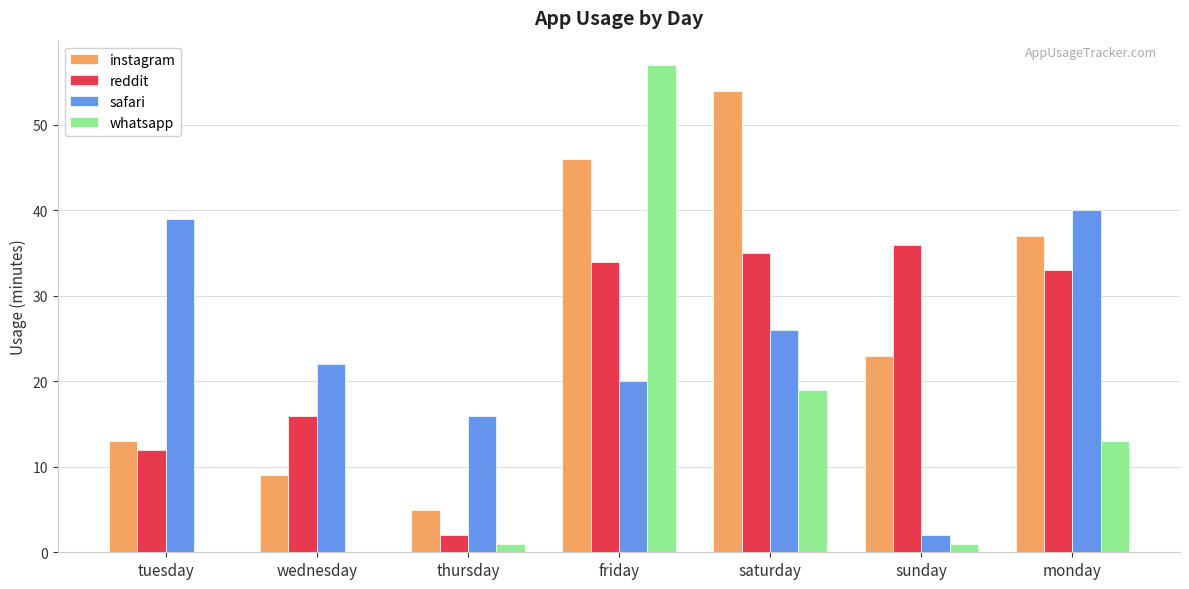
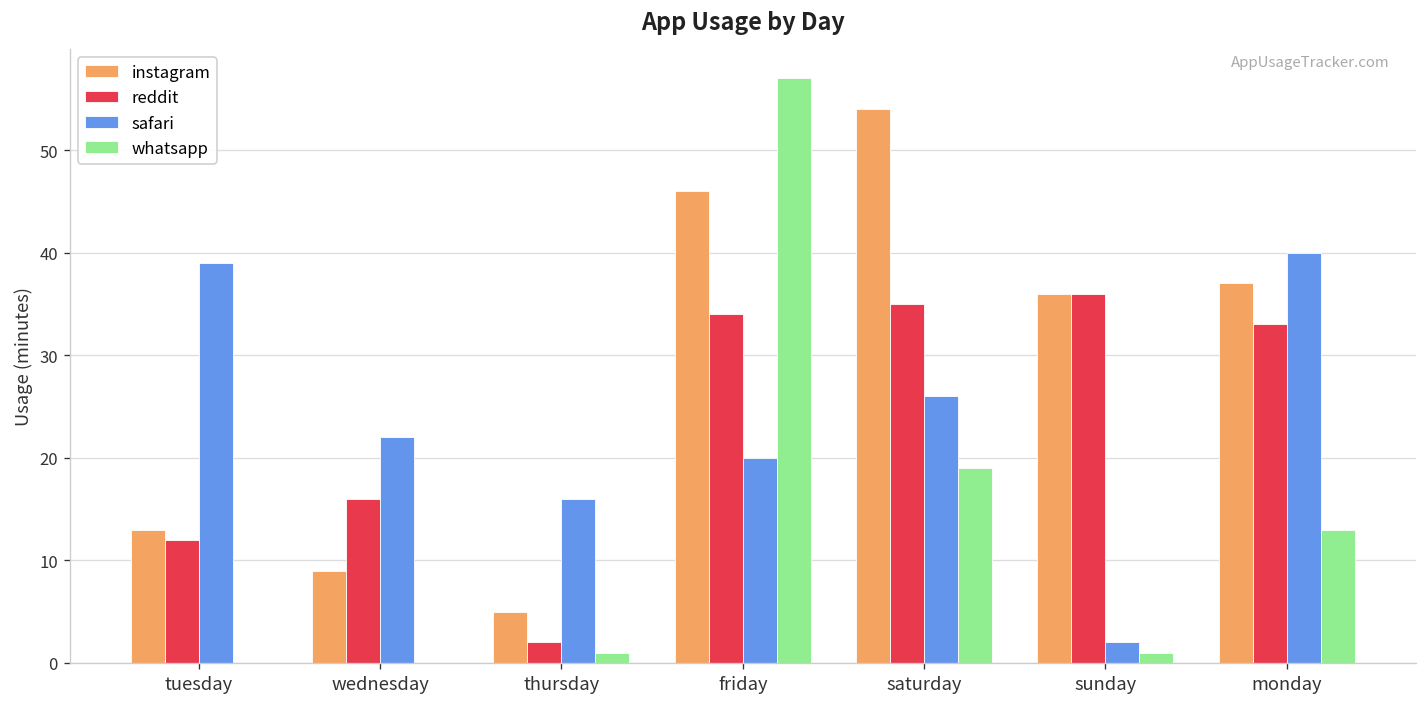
  {
    "instagram": {
      "tuesday": 13,
      "wednesday": 9,
      "thursday": 5,
      "friday": 46,
      "saturday": 54,
-     "sunday": 23,
+     "sunday": 36,
      "monday": 37
    },
    "reddit": {
      "tuesday": 12,
      "wednesday": 16,
      "thursday": 2,
      "friday": 34,
      "saturday": 35,
      "sunday": 36,
      "monday": 33
    },
    "safari": {
      "tuesday": 39,
      "wednesday": 22,
      "thursday": 16,
      "friday": 20,
      "saturday": 26,
      "sunday": 2,
      "monday": 40
    },
    "whatsapp": {
      "tuesday": 0,
      "wednesday": 0,
      "thursday": 1,
      "friday": 57,
      "saturday": 19,
      "sunday": 1,
      "monday": 13
    }
  }
